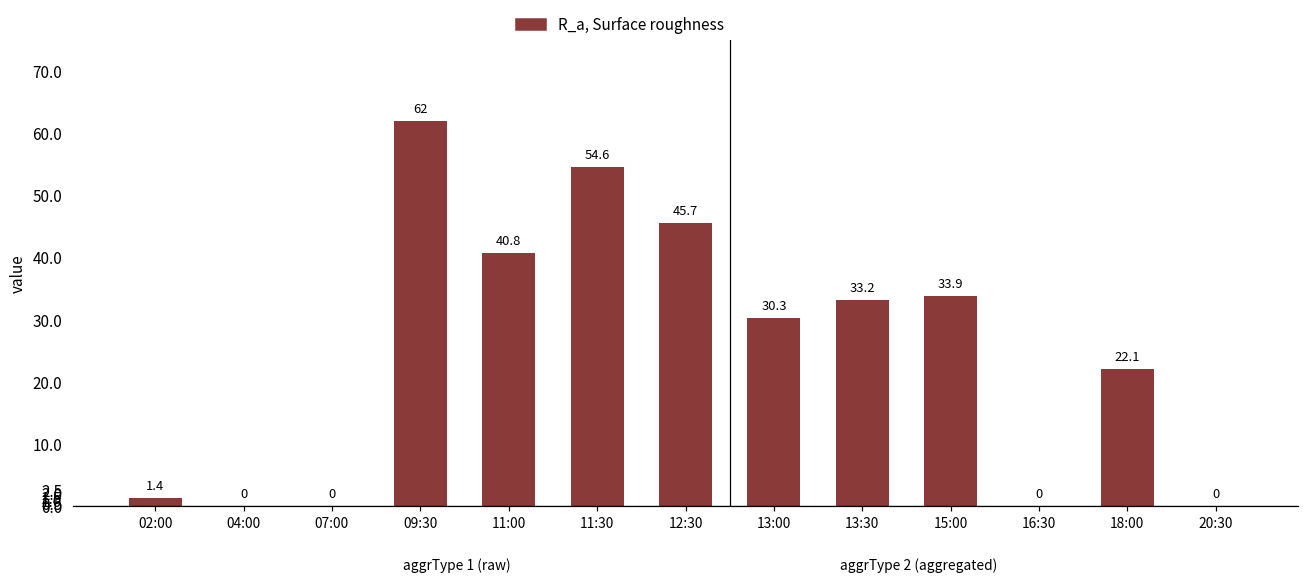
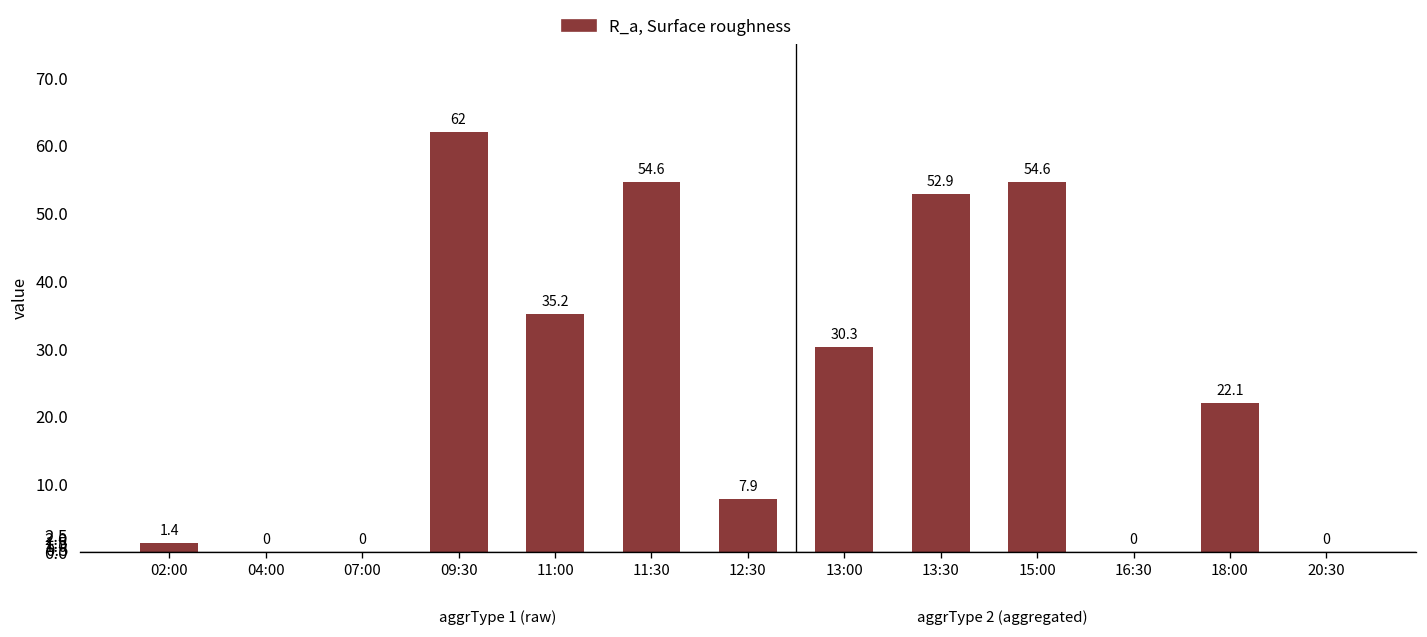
  {
    "02:00": 1.4,
    "04:00": 0,
    "07:00": 0,
    "09:30": 62,
-   "11:00": 40.8,
+   "11:00": 35.2,
    "11:30": 54.6,
-   "12:30": 45.7,
+   "12:30": 7.9,
    "13:00": 30.3,
-   "13:30": 33.2,
-   "15:00": 33.9,
+   "13:30": 52.9,
+   "15:00": 54.6,
    "16:30": 0,
    "18:00": 22.1,
    "20:30": 0
  }
